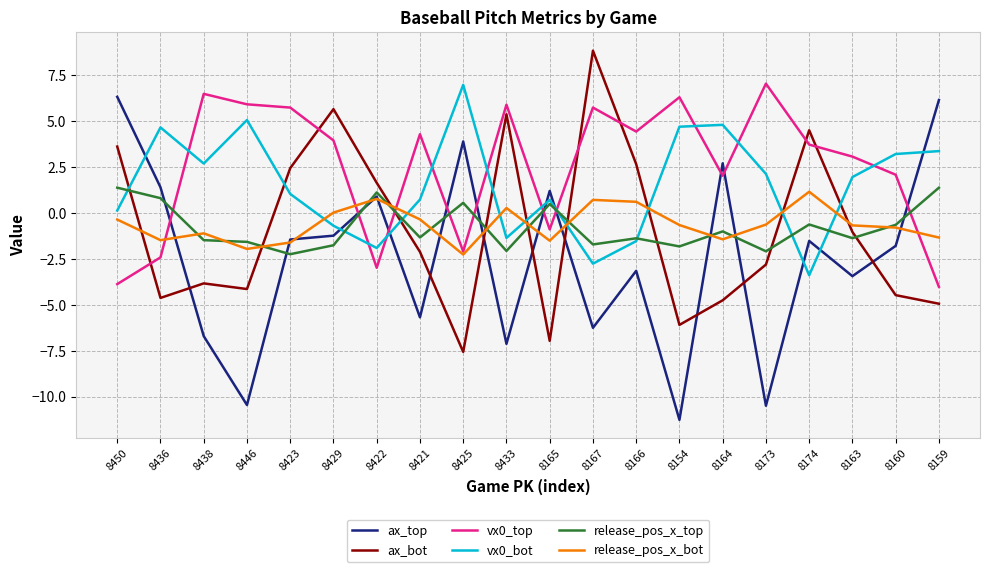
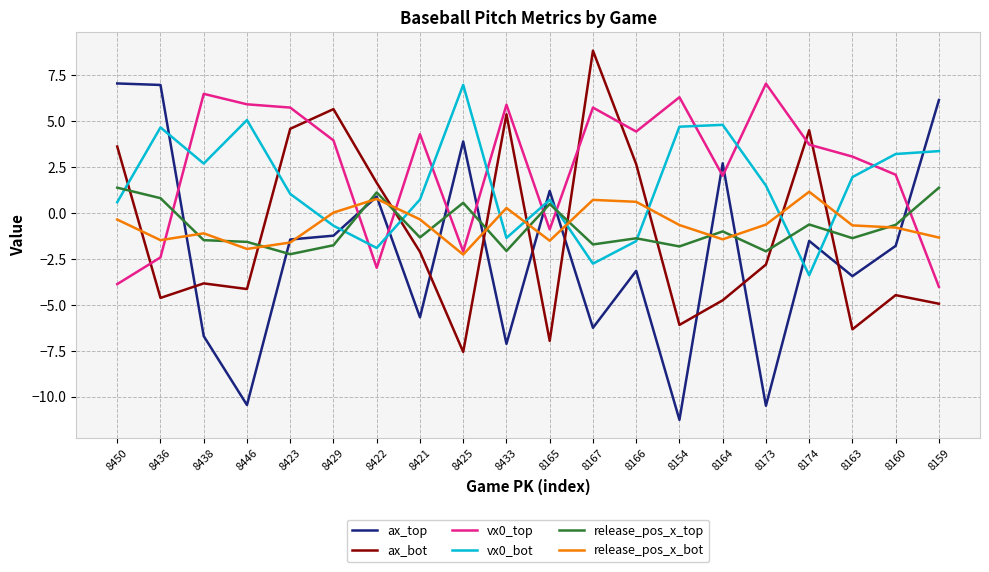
  {
    "ax_top": {
-     "8450": 6.3,
-     "8436": 1.4,
+     "8450": 7.1,
+     "8436": 7.0,
      "8438": -6.7,
      "8446": -10.4,
      "8423": -1.4,
      "8429": -1.2,
      "8421": -5.7,
      "8425": 3.9,
      "8433": -7.1,
      "8165": 1.2,
      "8167": -6.2,
      "8166": -3.1,
      "8154": -11.3,
      "8164": 2.7,
      "8173": -10.5,
      "8174": -1.5,
      "8163": -3.4,
      "8160": -1.8,
      "8159": 6.2
    },
    "ax_bot": {
      "8450": 3.6,
      "8436": -4.6,
      "8438": -3.8,
      "8446": -4.1,
-     "8423": 2.5,
+     "8423": 4.6,
      "8429": 5.7,
      "8422": 1.7,
      "8421": -2.1,
      "8425": -7.6,
      "8433": 5.4,
      "8165": -7.0,
      "8167": 8.8,
      "8166": 2.7,
      "8154": -6.1,
      "8164": -4.7,
      "8173": -2.8,
      "8174": 4.5,
-     "8163": -1.0,
+     "8163": -6.3,
      "8160": -4.5,
      "8159": -4.9
    },
    "vx0_top": {
      "8450": -3.9,
      "8436": -2.4,
      "8438": 6.5,
      "8446": 5.9,
      "8423": 5.7,
      "8429": 4.0,
      "8422": -3.0,
      "8421": 4.3,
      "8425": -2.1,
      "8433": 5.9,
      "8165": -0.9,
      "8167": 5.7,
      "8166": 4.4,
      "8154": 6.3,
      "8164": 2.0,
      "8173": 7.1,
      "8174": 3.7,
      "8163": 3.1,
      "8160": 2.1,
      "8159": -4.0
    },
    "vx0_bot": {
-     "8450": 0.1,
+     "8450": 0.6,
      "8436": 4.7,
      "8438": 2.7,
      "8446": 5.1,
      "8423": 1.0,
      "8429": -0.7,
      "8422": -1.9,
      "8421": 0.7,
      "8425": 7.0,
      "8433": -1.3,
      "8165": 0.7,
      "8167": -2.7,
      "8166": -1.5,
      "8154": 4.7,
      "8164": 4.8,
-     "8173": 2.1,
+     "8173": 1.5,
      "8174": -3.4,
      "8163": 2.0,
      "8160": 3.2,
      "8159": 3.4
    },
    "release_pos_x_top": {
      "8450": 1.4,
      "8436": 0.8,
      "8438": -1.5,
      "8446": -1.6,
      "8423": -2.2,
      "8429": -1.7,
      "8422": 1.1,
      "8421": -1.3,
      "8425": 0.6,
      "8433": -2.1,
      "8165": 0.5,
      "8167": -1.7,
      "8166": -1.4,
      "8154": -1.8,
      "8164": -1.0,
      "8173": -2.1,
      "8174": -0.6,
      "8163": -1.4,
      "8160": -0.6,
      "8159": 1.4
    },
    "release_pos_x_bot": {
      "8450": -0.3,
      "8436": -1.5,
      "8438": -1.1,
      "8446": -1.9,
      "8423": -1.6,
      "8429": 0.0,
      "8421": -0.3,
      "8425": -2.3,
      "8433": 0.3,
      "8165": -1.5,
      "8167": 0.7,
      "8166": 0.6,
      "8154": -0.6,
      "8164": -1.4,
      "8173": -0.6,
      "8174": 1.2,
      "8163": -0.7,
      "8160": -0.8,
      "8159": -1.3
    }
  }
